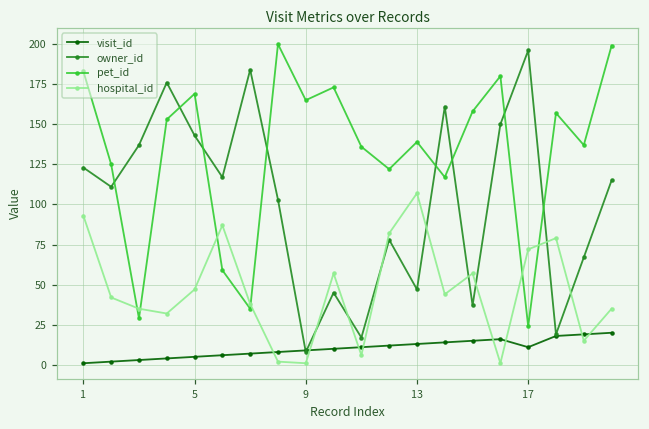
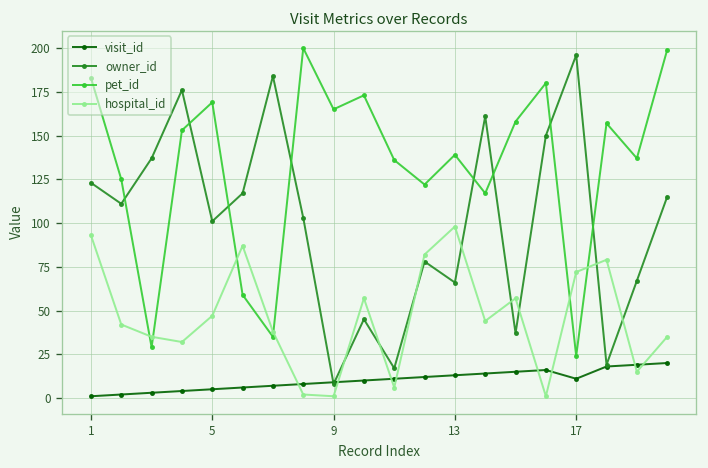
  {
    "visit_id": {
      "1": 1,
      "5": 5,
      "13": 13,
      "17": 11
    },
    "owner_id": {
      "1": 123,
-     "5": 143,
-     "13": 47,
+     "5": 101,
+     "13": 66,
      "17": 196
    },
    "pet_id": {
      "5": 169,
      "9": 165,
      "13": 139,
      "17": 24
    },
    "hospital_id": {
      "1": 93,
      "5": 47,
      "9": 1,
-     "13": 107,
+     "13": 98,
      "17": 72
    }
  }
